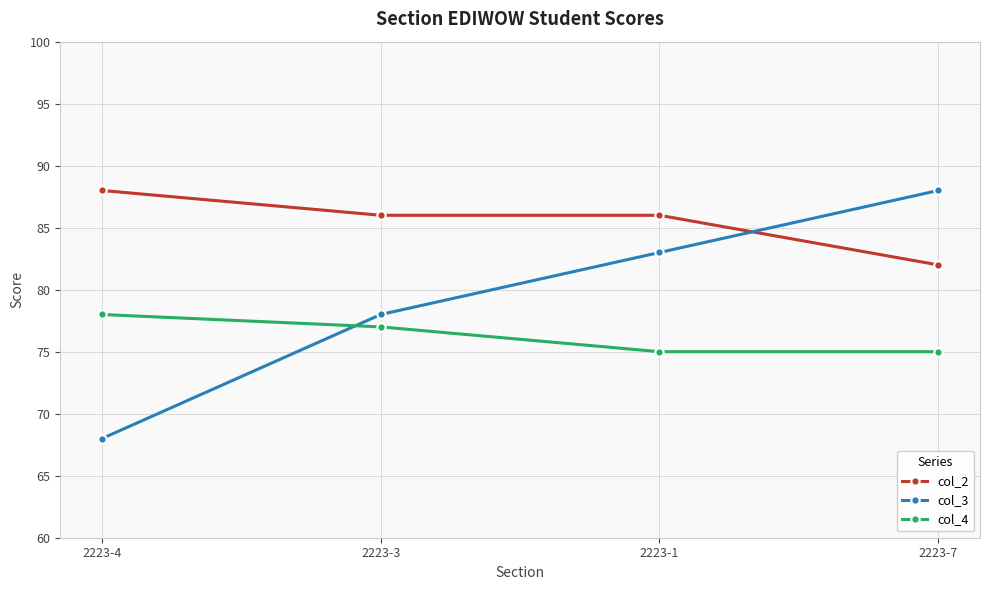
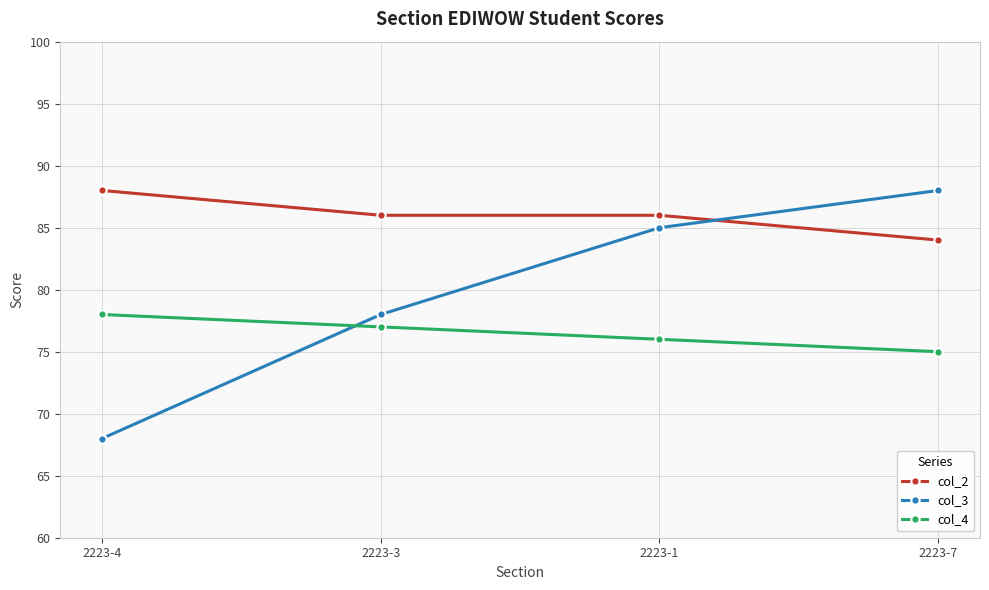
  {
    "col_2": {
      "2223-4": 88,
      "2223-3": 86,
      "2223-1": 86,
-     "2223-7": 82
+     "2223-7": 84
    },
    "col_3": {
      "2223-4": 68,
      "2223-3": 78,
-     "2223-1": 83,
+     "2223-1": 85,
      "2223-7": 88
    },
    "col_4": {
      "2223-4": 78,
      "2223-3": 77,
-     "2223-1": 75,
+     "2223-1": 76,
      "2223-7": 75
    }
  }
